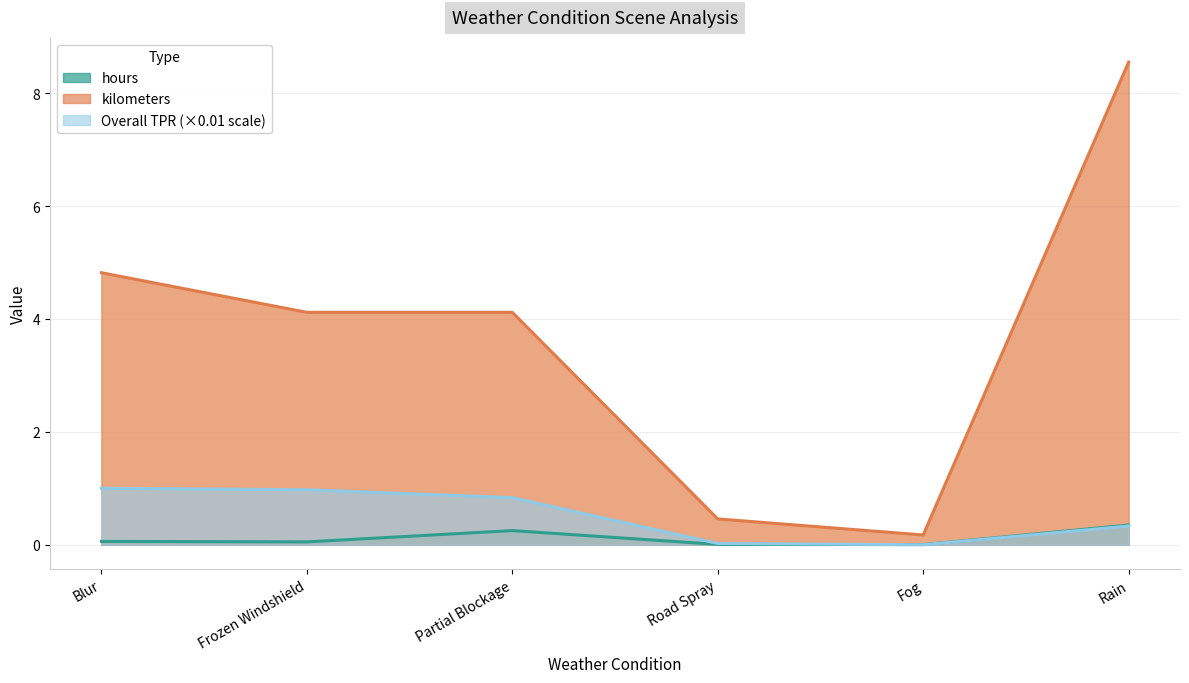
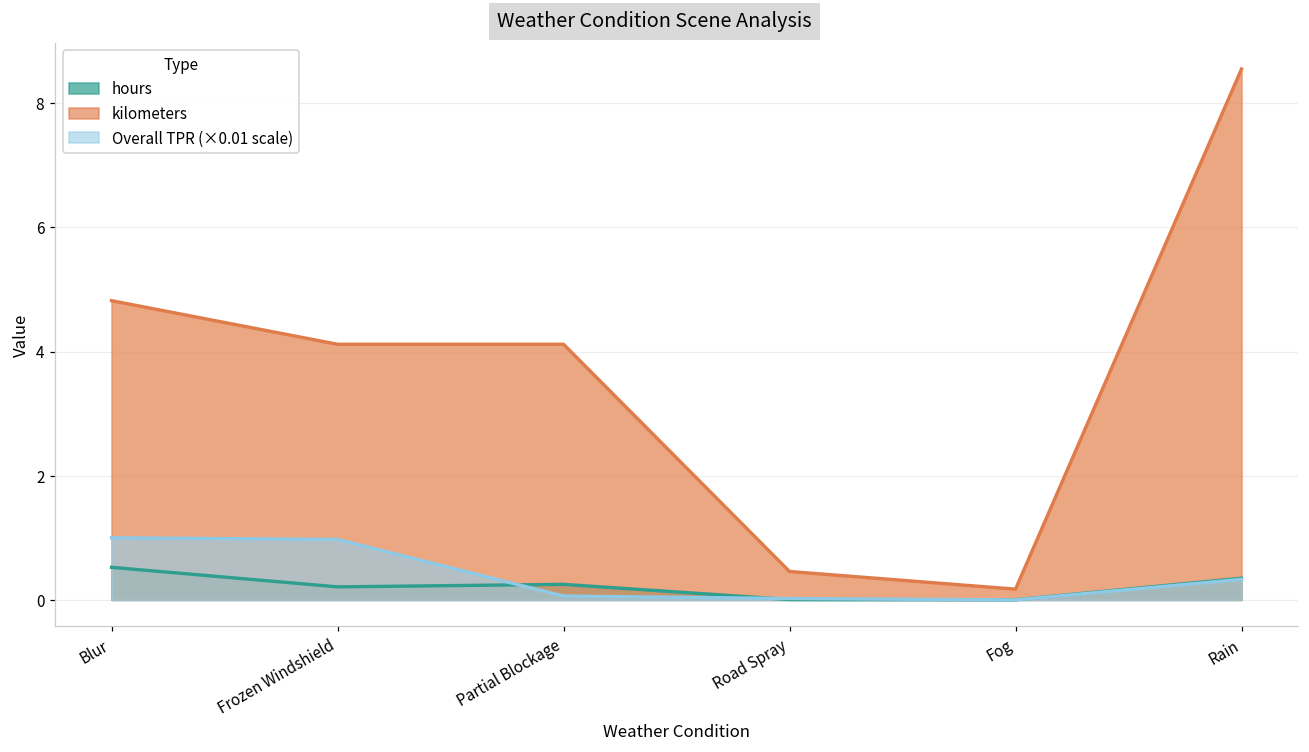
  {
    "hours": {
-     "Blur": 0.1,
-     "Frozen Windshield": 0.1,
+     "Blur": 0.5,
+     "Frozen Windshield": 0.2,
      "Partial Blockage": 0.3
    },
    "kilometers": {
      "Blur": 4.8,
      "Frozen Windshield": 4.1,
      "Partial Blockage": 4.1,
      "Road Spray": 0.5,
      "Fog": 0.2,
      "Rain": 8.5
    },
    "Overall TPR (×0.01 scale)": {
      "Blur": 1.0,
      "Frozen Windshield": 1.0,
-     "Partial Blockage": 0.8
+     "Partial Blockage": 0.1
    }
  }
